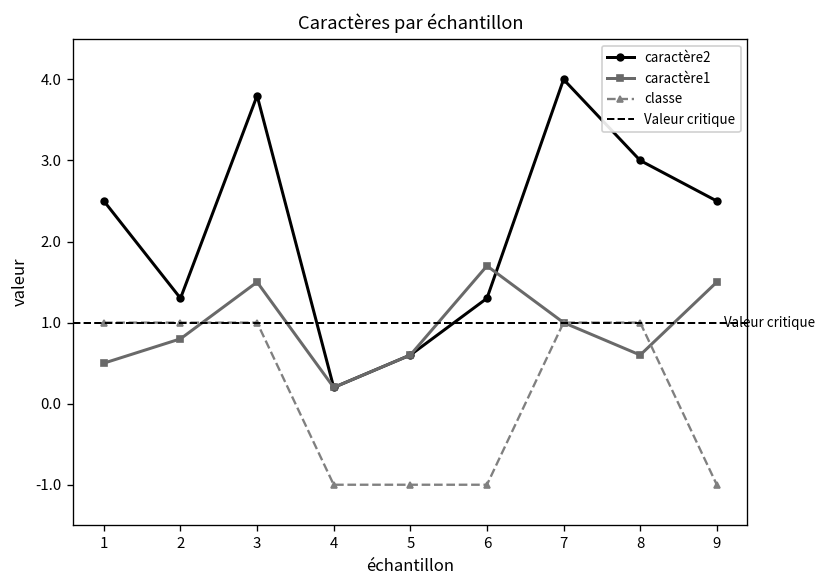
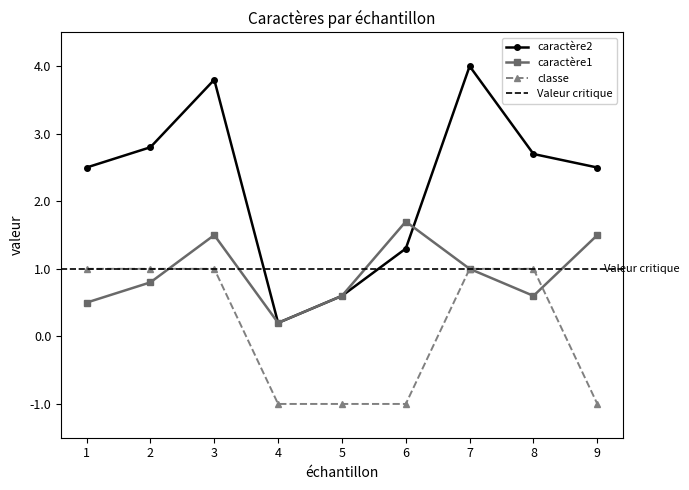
  {
    "caractère2": {
      "1": 2.5,
-     "2": 1.3,
+     "2": 2.8,
      "3": 3.8,
      "6": 1.3,
      "7": 4.0,
-     "8": 3.0,
+     "8": 2.7,
      "9": 2.5
    }
  }
